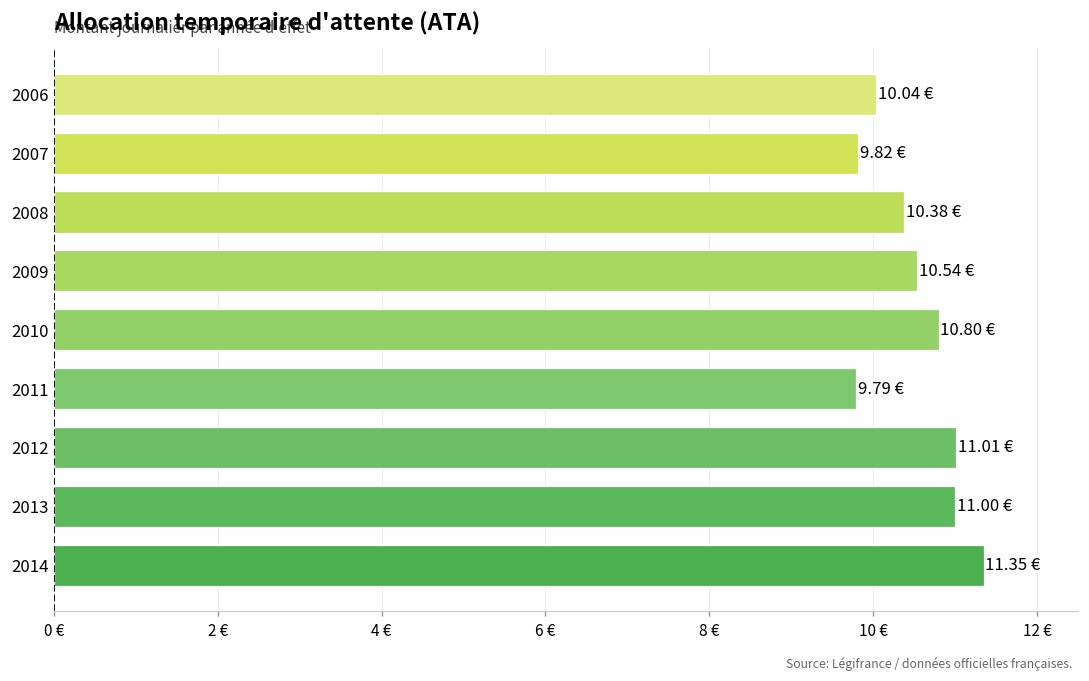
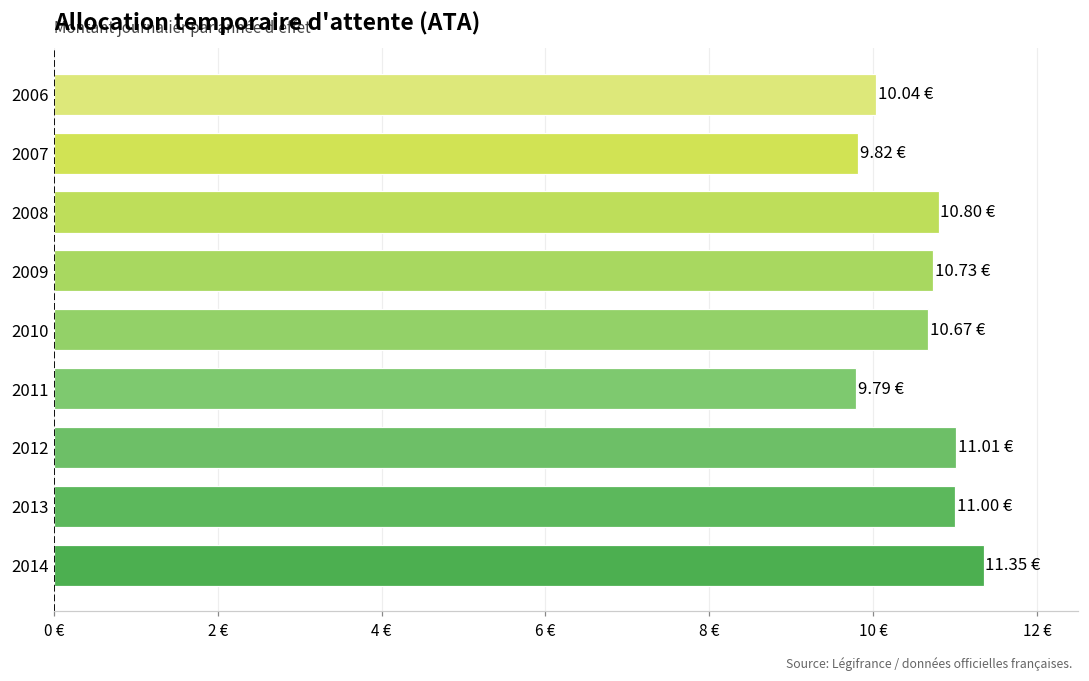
  {
    "2006": 10.04,
    "2007": 9.82,
-   "2008": 10.38,
-   "2009": 10.54,
-   "2010": 10.80,
+   "2008": 10.80,
+   "2009": 10.73,
+   "2010": 10.67,
    "2011": 9.79,
    "2012": 11.01,
    "2013": 11.00,
    "2014": 11.35
  }
